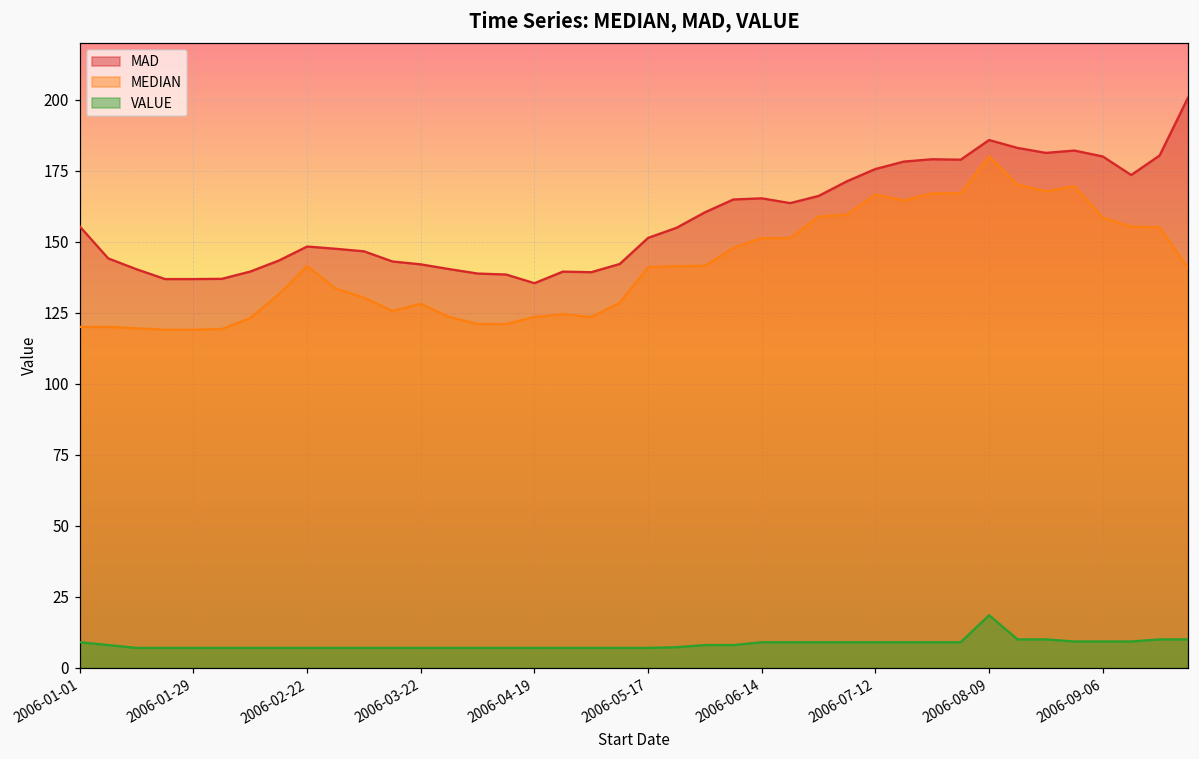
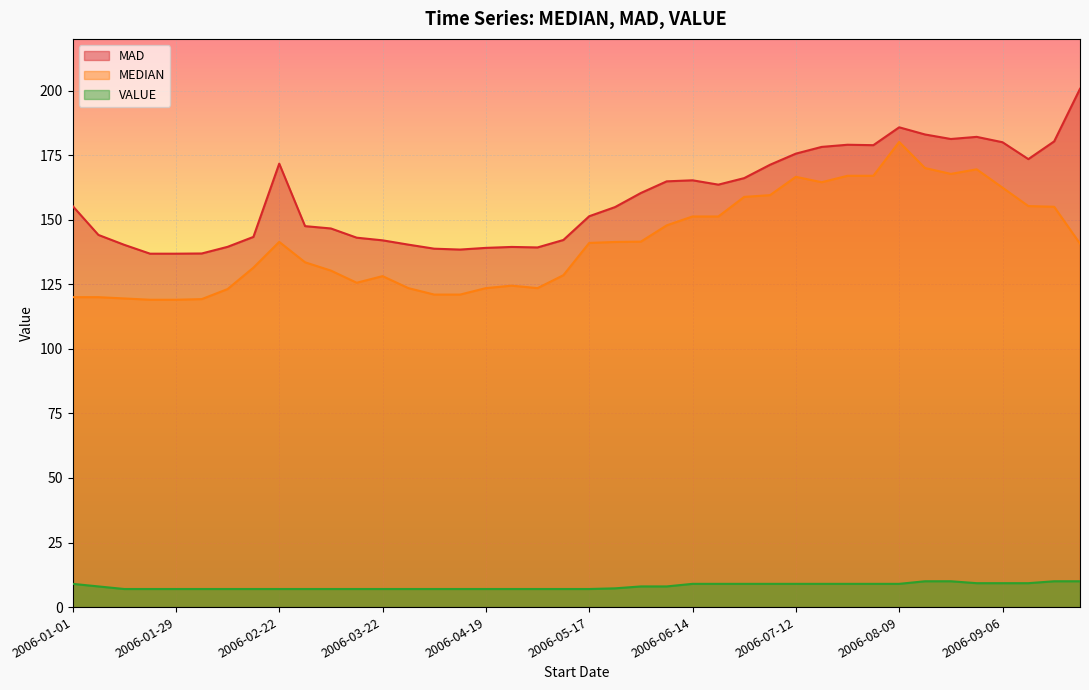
  {
    "MAD": {
      "2006-01-01": 155,
      "2006-01-29": 137,
-     "2006-02-22": 148,
+     "2006-02-22": 172,
      "2006-03-22": 142,
-     "2006-04-19": 135,
+     "2006-04-19": 139,
      "2006-05-17": 151,
      "2006-06-14": 165,
      "2006-07-12": 176,
      "2006-08-09": 186,
      "2006-09-06": 180
    },
    "MEDIAN": {
      "2006-01-01": 120,
      "2006-01-29": 119,
      "2006-02-22": 141,
      "2006-03-22": 128,
      "2006-04-19": 124,
      "2006-05-17": 141,
      "2006-06-14": 151,
      "2006-07-12": 167,
      "2006-08-09": 180,
-     "2006-09-06": 158
+     "2006-09-06": 162
    },
    "VALUE": {
      "2006-01-01": 9,
      "2006-01-29": 7,
      "2006-02-22": 7,
      "2006-03-22": 7,
      "2006-04-19": 7,
      "2006-05-17": 7,
      "2006-06-14": 9,
      "2006-07-12": 9,
-     "2006-08-09": 19,
+     "2006-08-09": 9,
      "2006-09-06": 9
    }
  }
